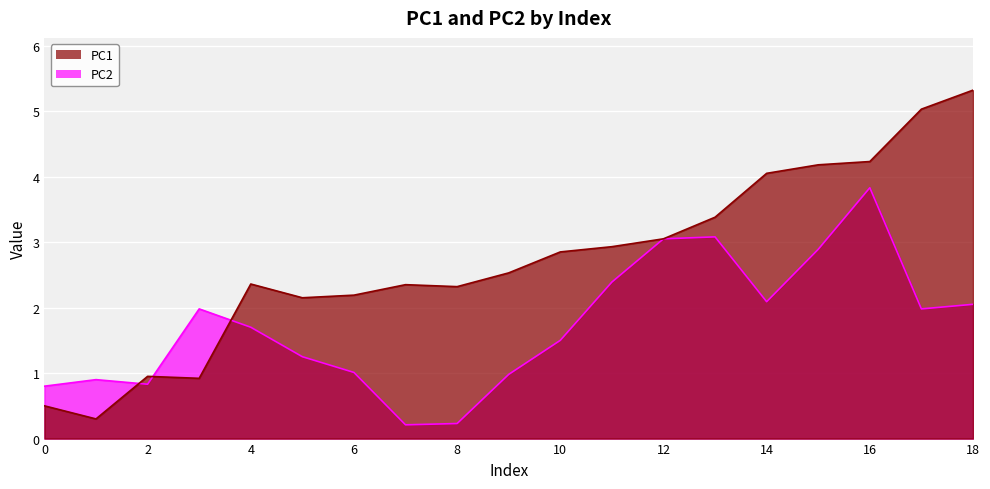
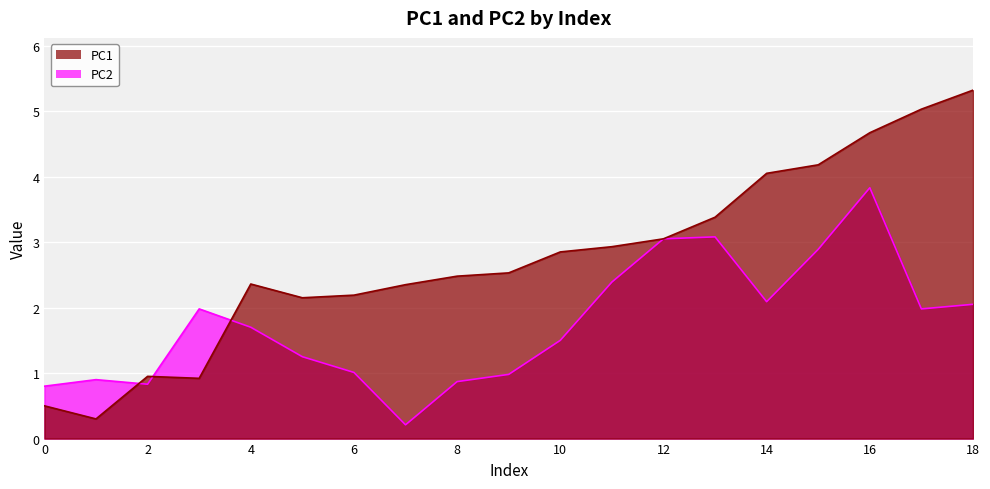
  {
    "PC2": {
      "0": 0.8,
      "2": 0.8,
      "4": 1.7,
      "6": 1.0,
-     "8": 0.2,
+     "8": 0.9,
      "10": 1.5,
      "14": 2.1,
      "16": 3.8,
      "18": 2.1
    },
    "PC1": {
      "0": 0.5,
      "2": 1.0,
      "4": 2.4,
      "6": 2.2,
-     "8": 2.3,
+     "8": 2.5,
      "10": 2.9,
      "14": 4.1,
-     "16": 4.2,
+     "16": 4.7,
      "18": 5.3
    }
  }
